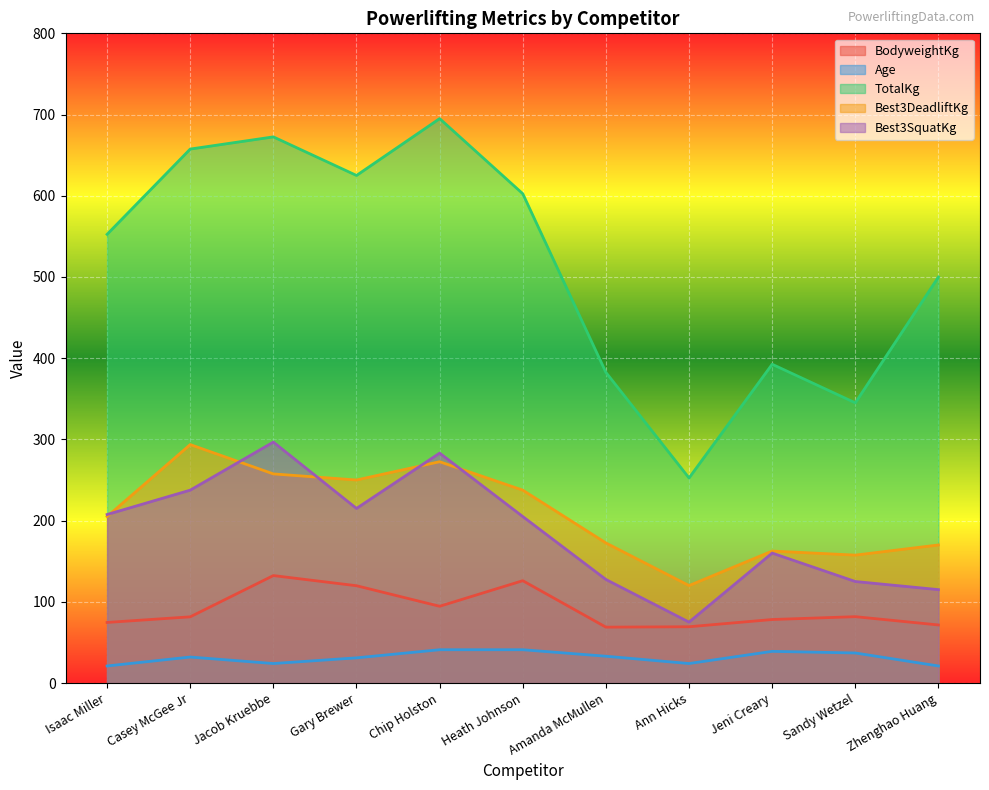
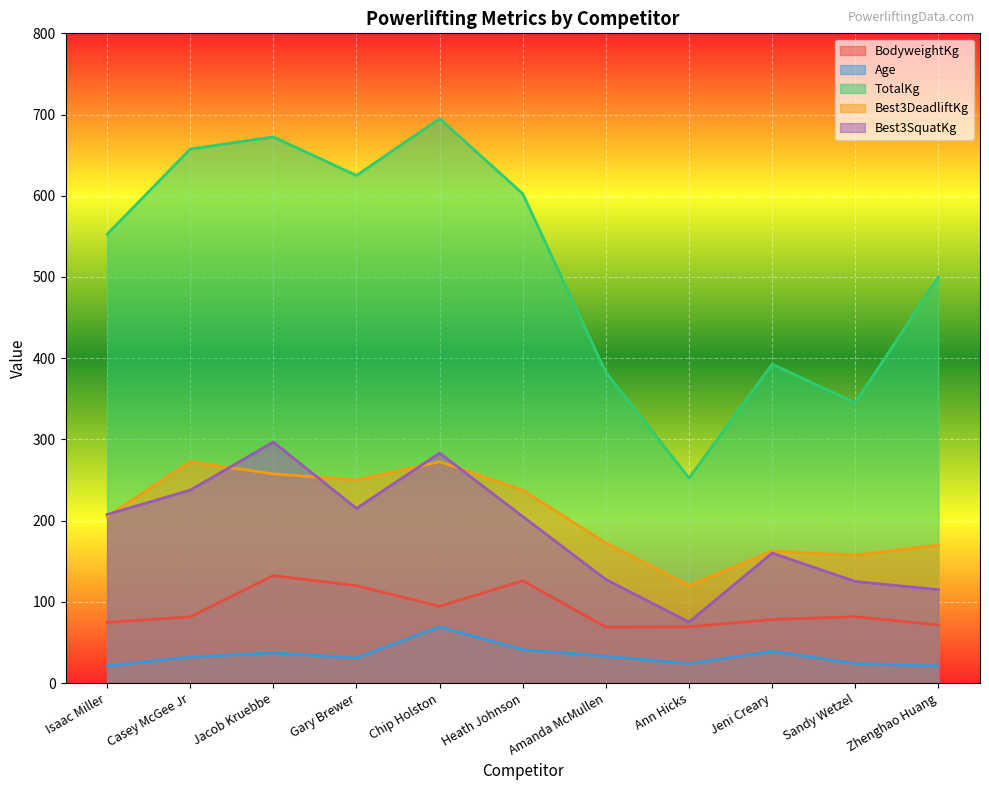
  {
    "BodyweightKg": {
      "Isaac Miller": 70,
      "Casey McGee Jr": 80,
      "Jacob Kruebbe": 130,
      "Gary Brewer": 120,
      "Chip Holston": 90,
      "Heath Johnson": 130,
      "Amanda McMullen": 70,
      "Ann Hicks": 70,
      "Jeni Creary": 80,
      "Sandy Wetzel": 80,
      "Zhenghao Huang": 70
    },
    "Age": {
      "Isaac Miller": 20,
      "Casey McGee Jr": 30,
-     "Jacob Kruebbe": 20,
+     "Jacob Kruebbe": 40,
      "Gary Brewer": 30,
-     "Chip Holston": 40,
+     "Chip Holston": 70,
      "Heath Johnson": 40,
      "Amanda McMullen": 30,
      "Ann Hicks": 20,
      "Jeni Creary": 40,
-     "Sandy Wetzel": 40,
+     "Sandy Wetzel": 20,
      "Zhenghao Huang": 20
    },
    "TotalKg": {
      "Isaac Miller": 550,
      "Casey McGee Jr": 660,
      "Jacob Kruebbe": 670,
      "Gary Brewer": 630,
      "Chip Holston": 700,
      "Heath Johnson": 600,
      "Amanda McMullen": 380,
      "Ann Hicks": 250,
      "Jeni Creary": 390,
      "Sandy Wetzel": 350,
      "Zhenghao Huang": 500
    },
    "Best3DeadliftKg": {
-     "Casey McGee Jr": 290,
+     "Casey McGee Jr": 270,
      "Jacob Kruebbe": 260,
      "Gary Brewer": 250,
      "Chip Holston": 270,
      "Heath Johnson": 240,
      "Amanda McMullen": 170,
      "Ann Hicks": 120,
      "Sandy Wetzel": 160,
      "Zhenghao Huang": 170
    },
    "Best3SquatKg": {
      "Casey McGee Jr": 240,
      "Jacob Kruebbe": 300,
      "Gary Brewer": 220,
      "Chip Holston": 280,
      "Heath Johnson": 210,
      "Amanda McMullen": 130,
      "Ann Hicks": 80,
      "Sandy Wetzel": 130,
      "Zhenghao Huang": 120
    }
  }
